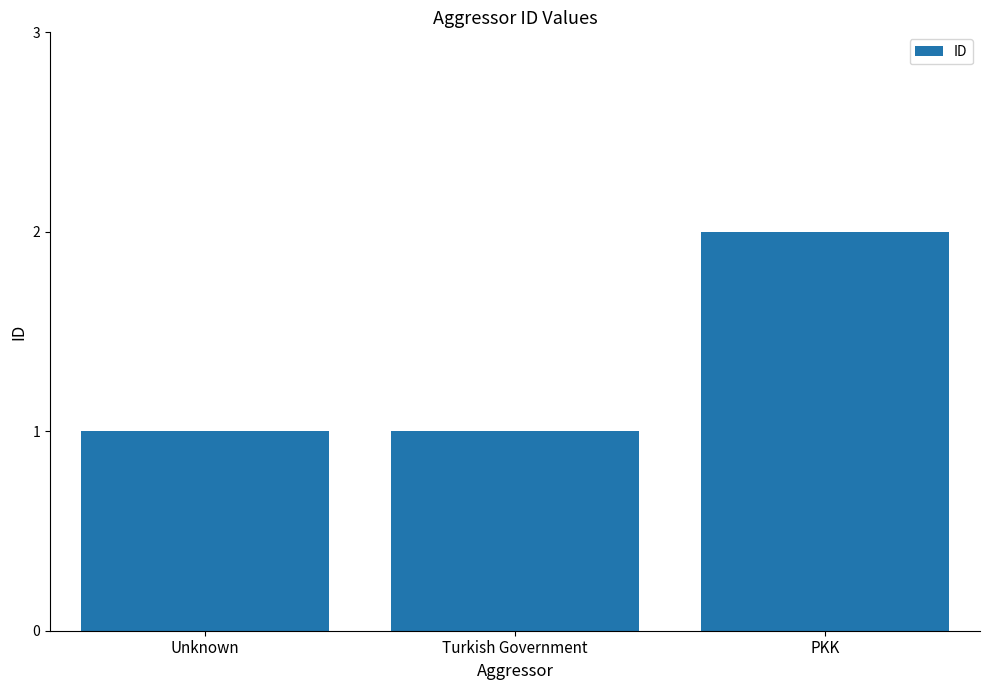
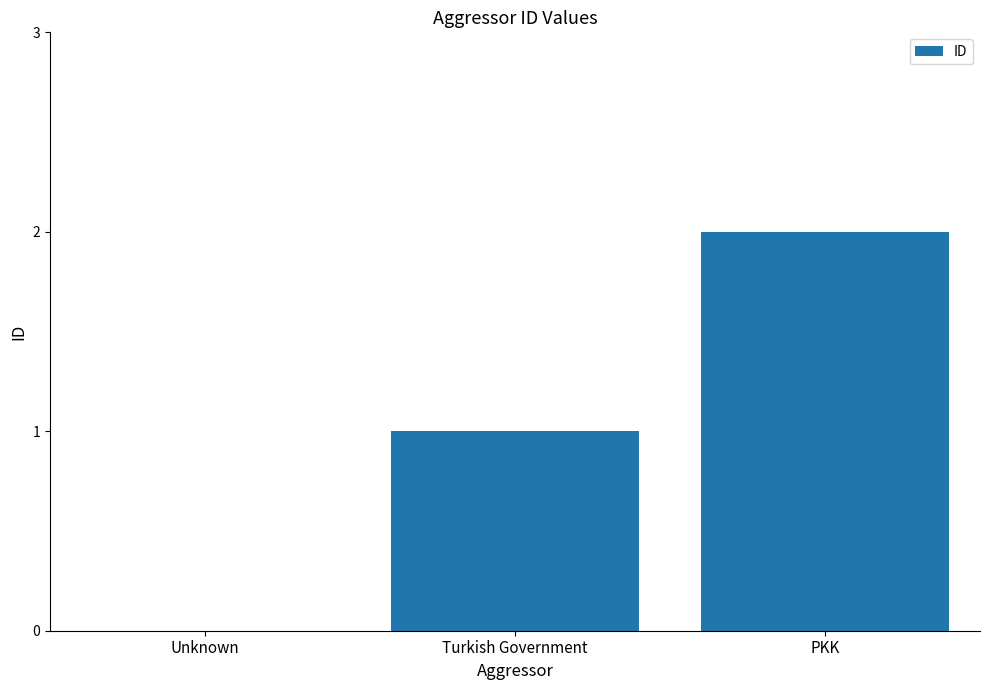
  {
-   "Unknown": 1,
+   "Unknown": 0,
    "Turkish Government": 1,
    "PKK": 2
  }
